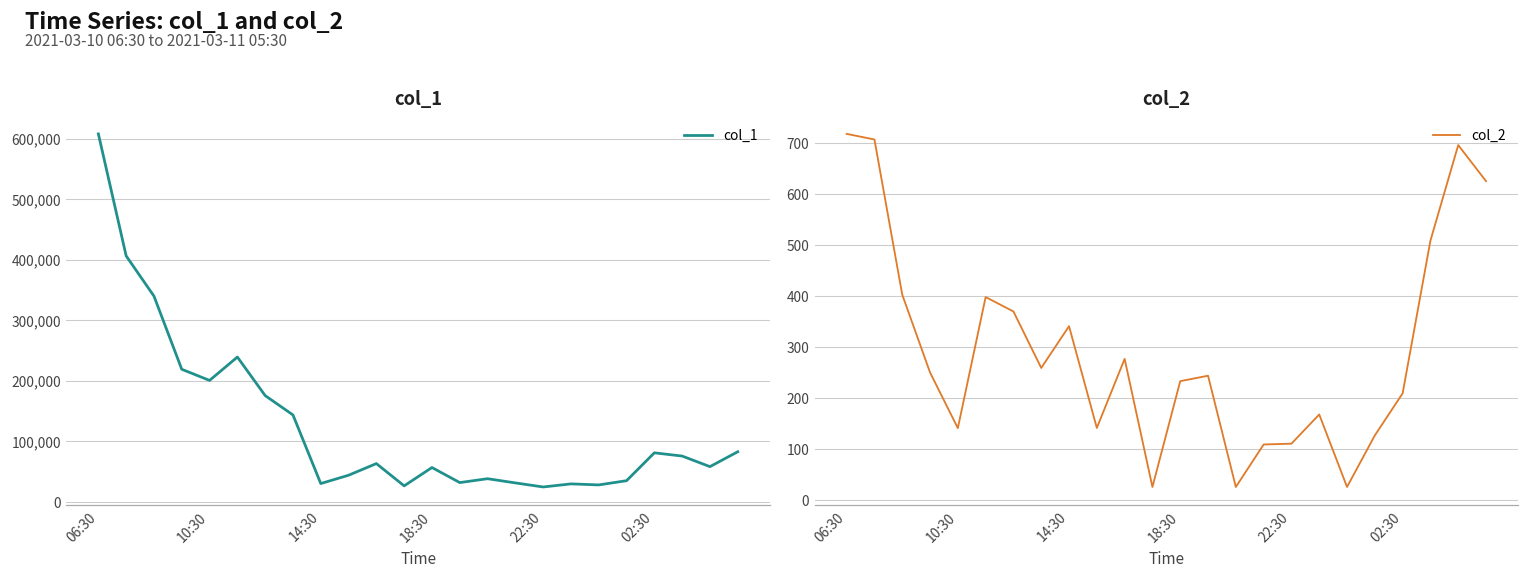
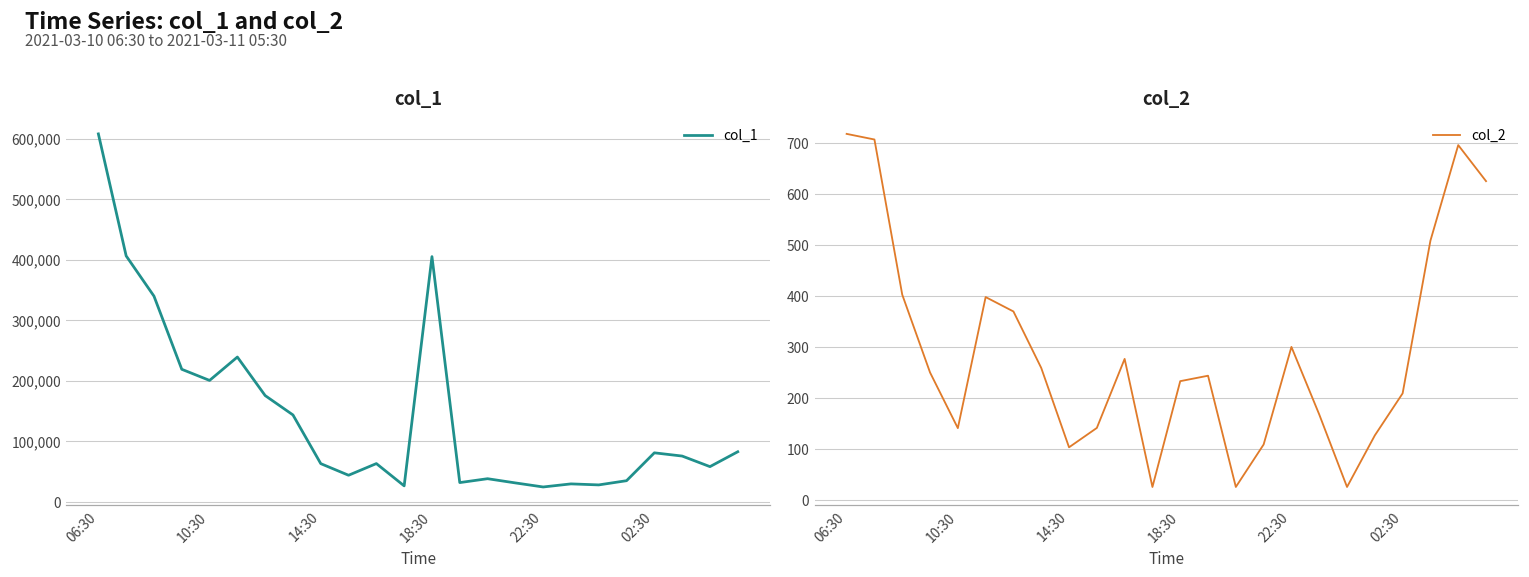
  {
    "col_1": {
      "06:30": "610,000",
      "10:30": "200,000",
-     "14:30": "30,000",
-     "18:30": "60,000",
+     "14:30": "60,000",
+     "18:30": "410,000",
      "22:30": "20,000",
      "02:30": "80,000"
    },
    "col_2": {
      "06:30": "720",
      "10:30": "140",
-     "14:30": "340",
+     "14:30": "100",
      "18:30": "230",
-     "22:30": "110",
+     "22:30": "300",
      "02:30": "210"
    }
  }
